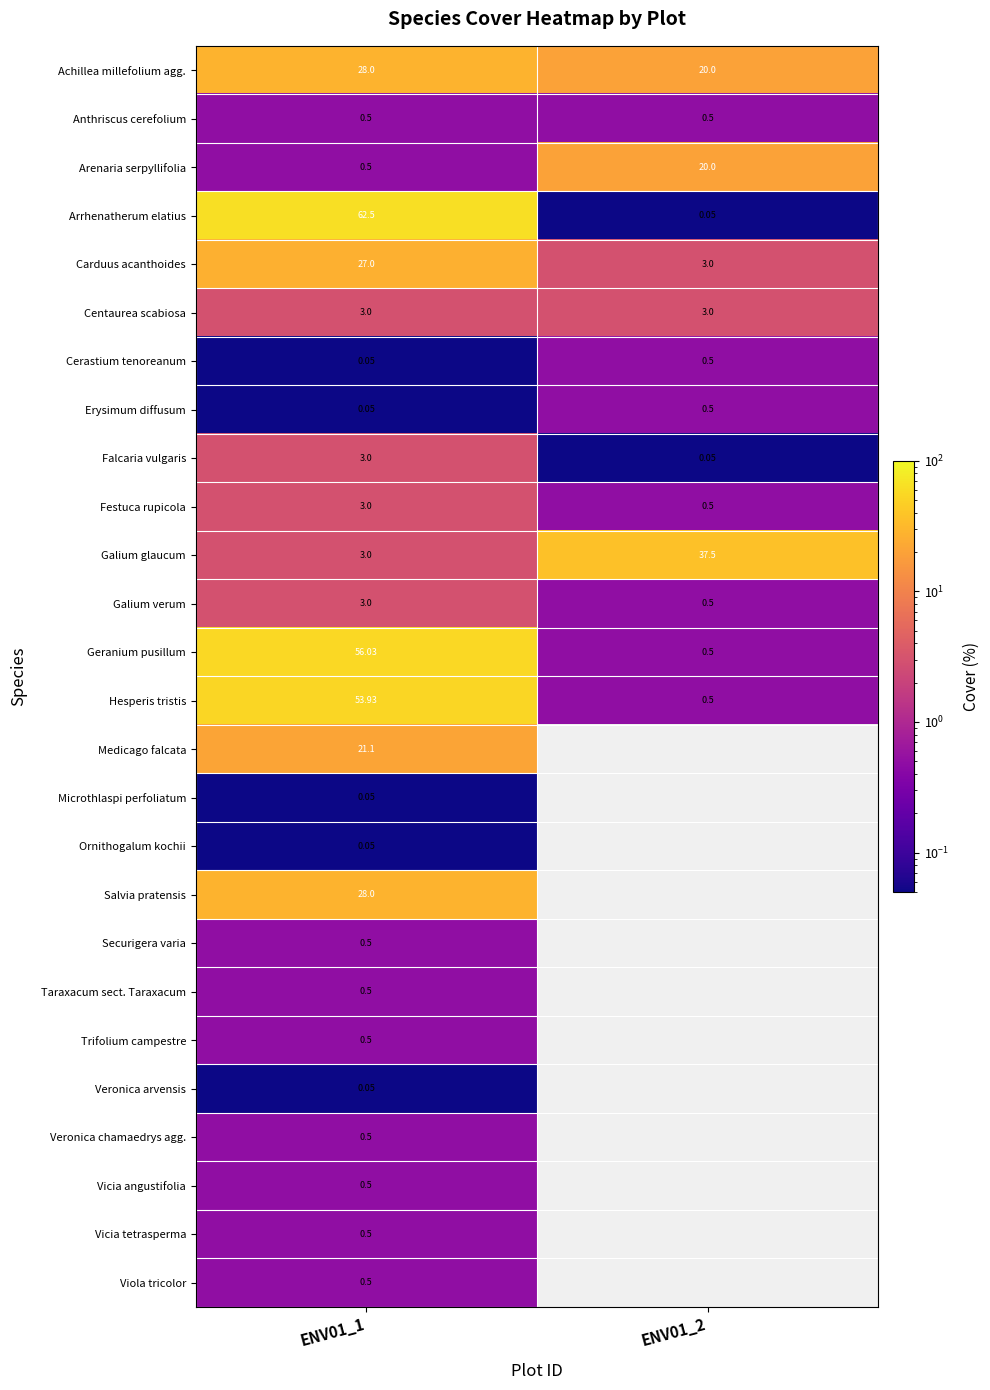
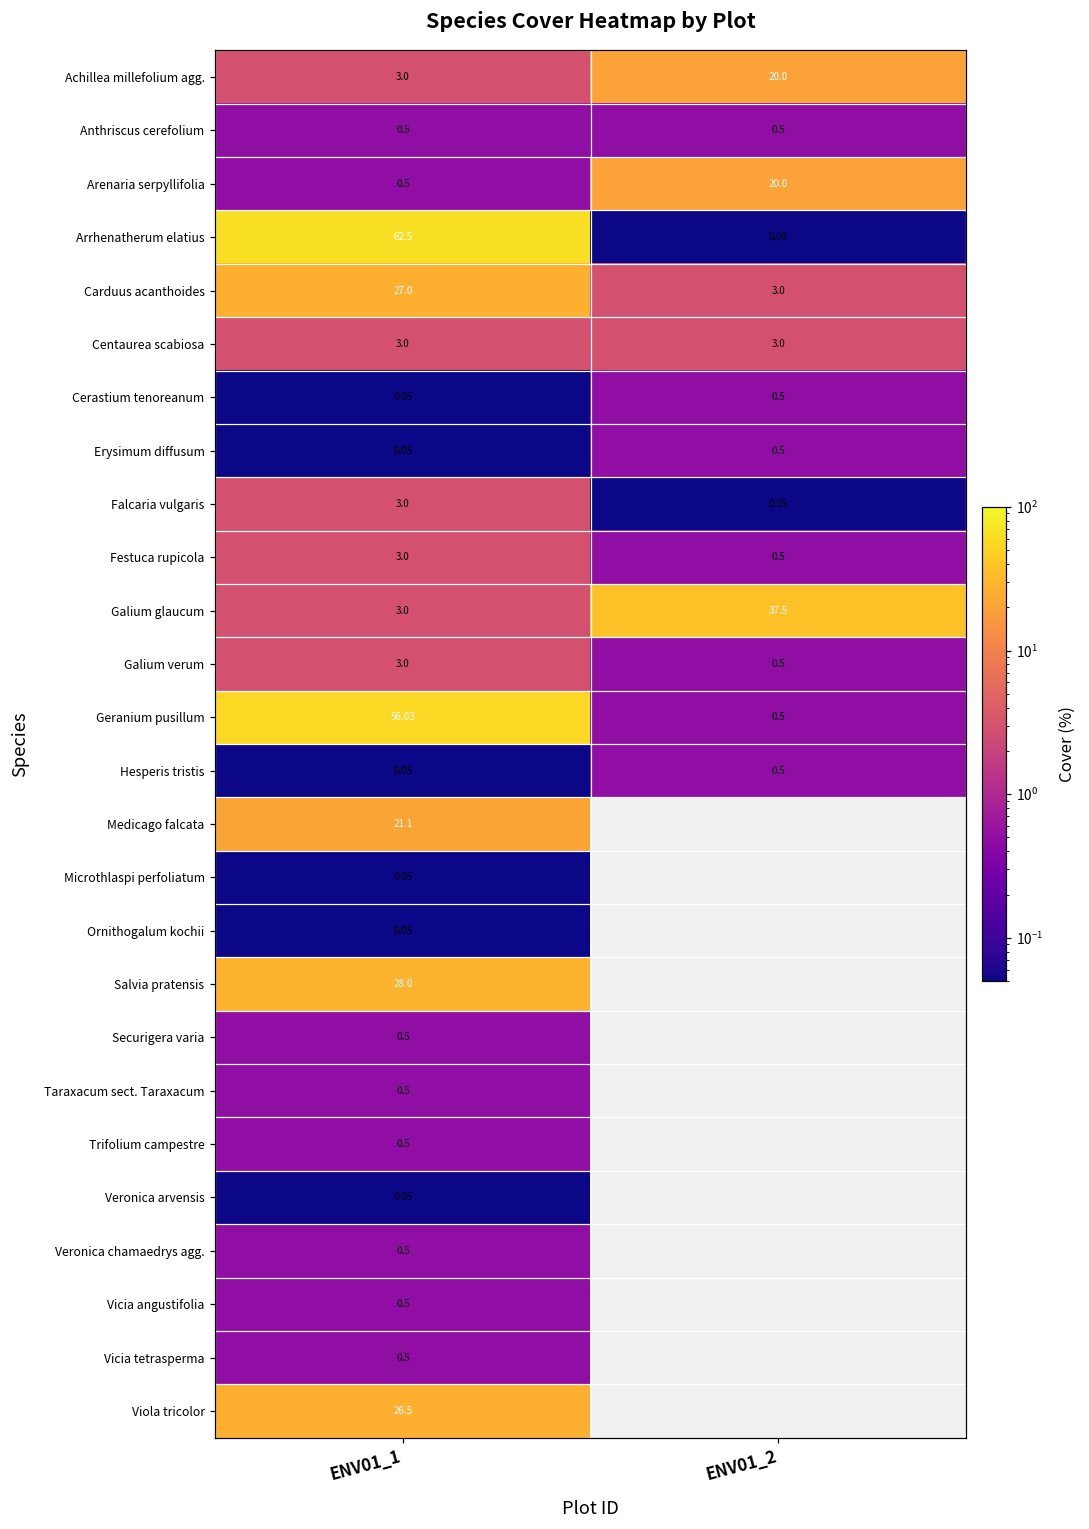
  {
    "Achillea millefolium agg.": {
-     "ENV01_1": 28.0,
+     "ENV01_1": 3.0,
      "ENV01_2": 20.0
    },
    "Anthriscus cerefolium": {
      "ENV01_1": 0.5,
      "ENV01_2": 0.5
    },
    "Arenaria serpyllifolia": {
      "ENV01_1": 0.5,
      "ENV01_2": 20.0
    },
    "Arrhenatherum elatius": {
      "ENV01_1": 62.5,
      "ENV01_2": 0.05
    },
    "Carduus acanthoides": {
      "ENV01_1": 27.0,
      "ENV01_2": 3.0
    },
    "Centaurea scabiosa": {
      "ENV01_1": 3.0,
      "ENV01_2": 3.0
    },
    "Cerastium tenoreanum": {
      "ENV01_1": 0.05,
      "ENV01_2": 0.5
    },
    "Erysimum diffusum": {
      "ENV01_1": 0.05,
      "ENV01_2": 0.5
    },
    "Falcaria vulgaris": {
      "ENV01_1": 3.0,
      "ENV01_2": 0.05
    },
    "Festuca rupicola": {
      "ENV01_1": 3.0,
      "ENV01_2": 0.5
    },
    "Galium glaucum": {
      "ENV01_1": 3.0,
      "ENV01_2": 37.5
    },
    "Galium verum": {
      "ENV01_1": 3.0,
      "ENV01_2": 0.5
    },
    "Geranium pusillum": {
      "ENV01_1": 56.03,
      "ENV01_2": 0.5
    },
    "Hesperis tristis": {
-     "ENV01_1": 53.93,
+     "ENV01_1": 0.05,
      "ENV01_2": 0.5
    },
    "Medicago falcata": {
      "ENV01_1": 21.1
    },
    "Microthlaspi perfoliatum": {
      "ENV01_1": 0.05
    },
    "Ornithogalum kochii": {
      "ENV01_1": 0.05
    },
    "Salvia pratensis": {
      "ENV01_1": 28.0
    },
    "Securigera varia": {
      "ENV01_1": 0.5
    },
    "Taraxacum sect. Taraxacum": {
      "ENV01_1": 0.5
    },
    "Trifolium campestre": {
      "ENV01_1": 0.5
    },
    "Veronica arvensis": {
      "ENV01_1": 0.05
    },
    "Veronica chamaedrys agg.": {
      "ENV01_1": 0.5
    },
    "Vicia angustifolia": {
      "ENV01_1": 0.5
    },
    "Vicia tetrasperma": {
      "ENV01_1": 0.5
    },
    "Viola tricolor": {
-     "ENV01_1": 0.5
+     "ENV01_1": 26.5
    }
  }
